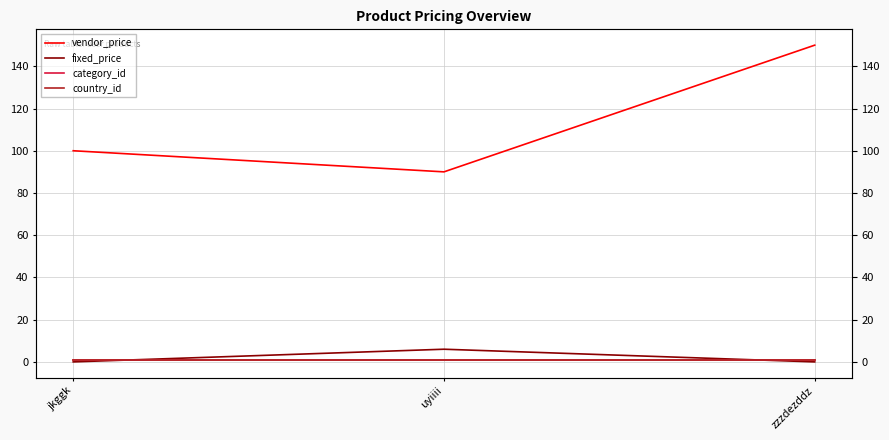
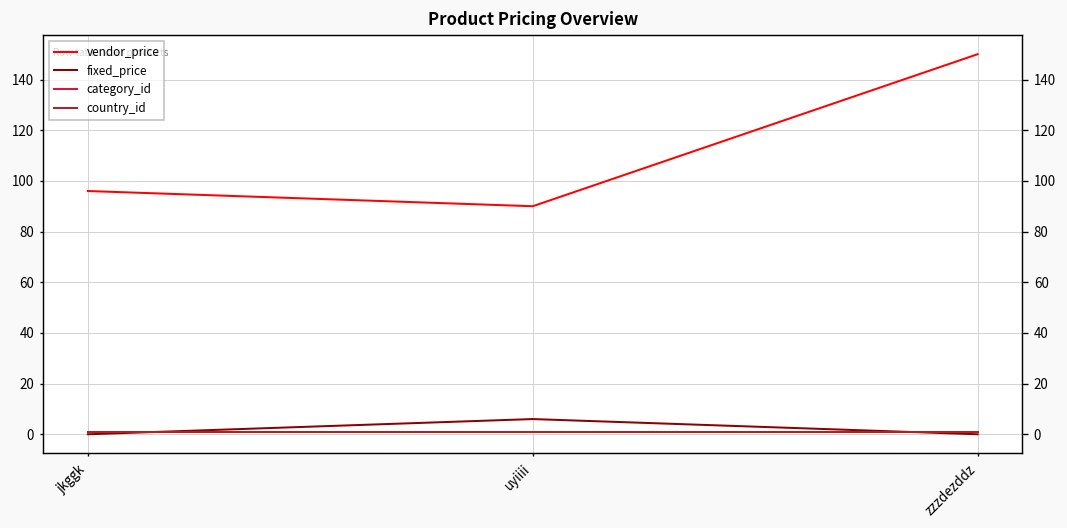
  {
    "vendor_price": {
-     "jkggk": 100,
+     "jkggk": 96,
      "uyiiii": 90,
      "zzzdezddz": 150
    },
    "fixed_price": {
      "uyiiii": 6
    },
    "country_id": {
      "uyiiii": 1
    }
  }
